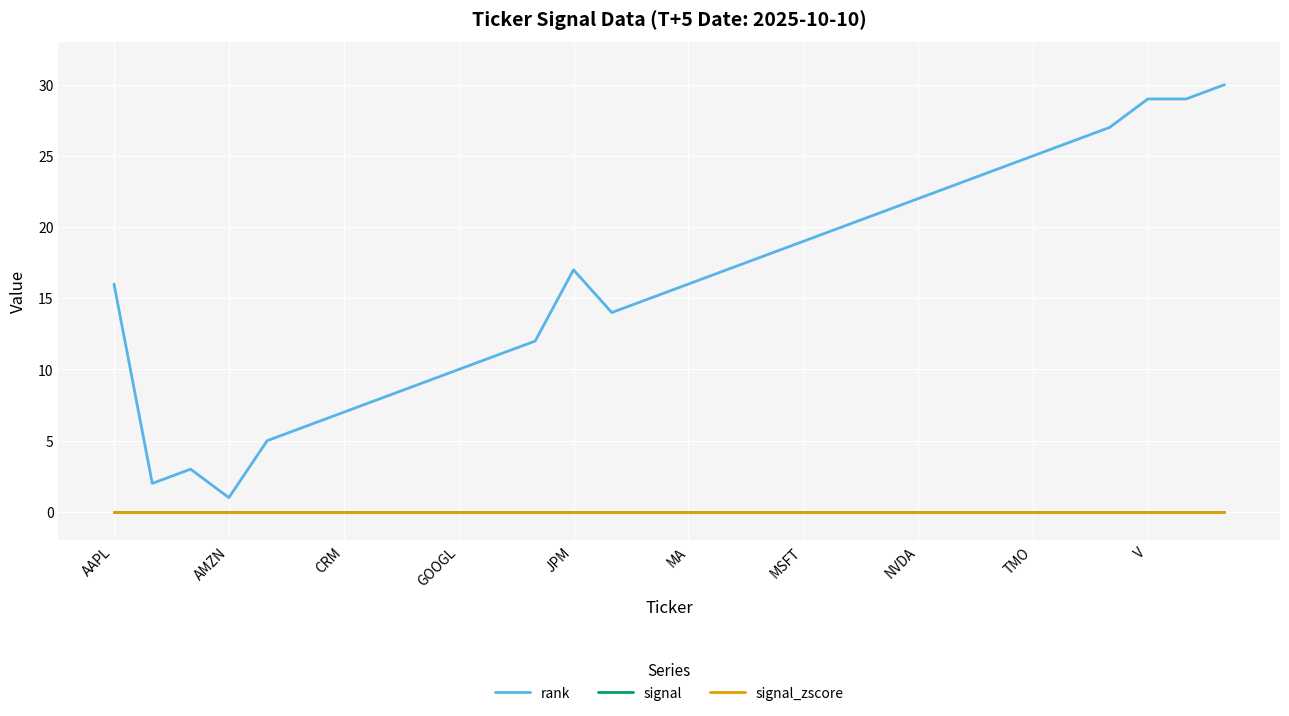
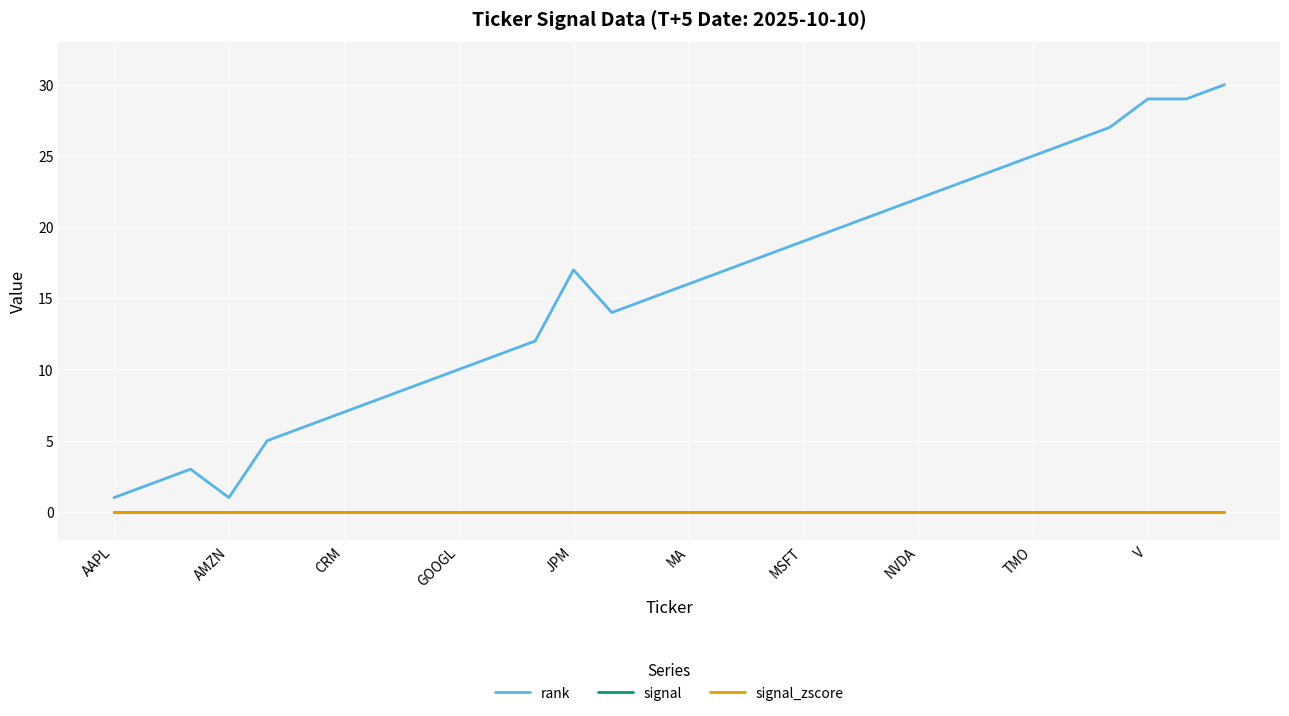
  {
    "rank": {
-     "AAPL": 16,
+     "AAPL": 1,
      "AMZN": 1,
      "CRM": 7,
      "GOOGL": 10,
      "JPM": 17,
      "MA": 16,
      "MSFT": 19,
      "NVDA": 22,
      "TMO": 25,
      "V": 29
    },
    "signal_zscore": {
      "AAPL": 0,
      "AMZN": 0,
      "CRM": 0,
      "GOOGL": 0,
      "JPM": 0,
      "MA": 0,
      "MSFT": 0,
      "NVDA": 0,
      "TMO": 0,
      "V": 0
    }
  }
